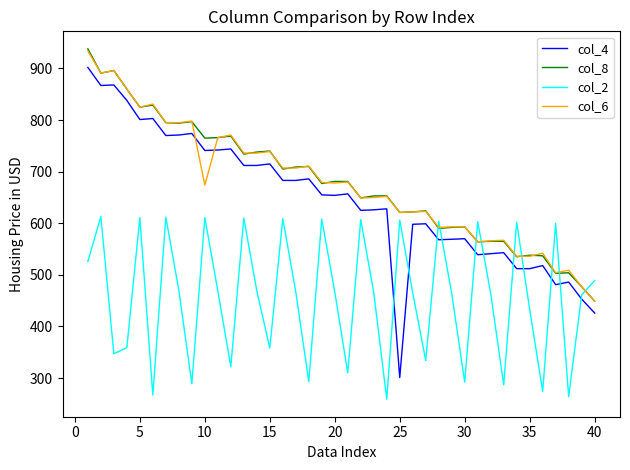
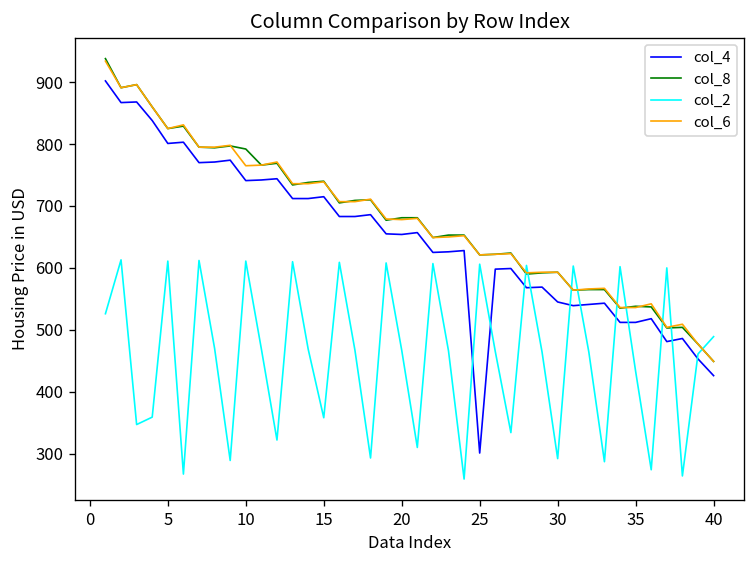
  {
    "col_4": {
      "5": 800,
      "10": 740,
      "15": 720,
      "20": 650,
      "25": 300,
-     "30": 570,
+     "30": 550,
      "35": 510,
      "40": 430
    },
    "col_8": {
-     "10": 770
+     "10": 790
    },
    "col_2": {
      "5": 610,
      "10": 610,
      "15": 360,
      "20": 470,
      "25": 610,
      "30": 290,
      "35": 430,
      "40": 490
    },
    "col_6": {
-     "10": 670
+     "10": 770
    }
  }
